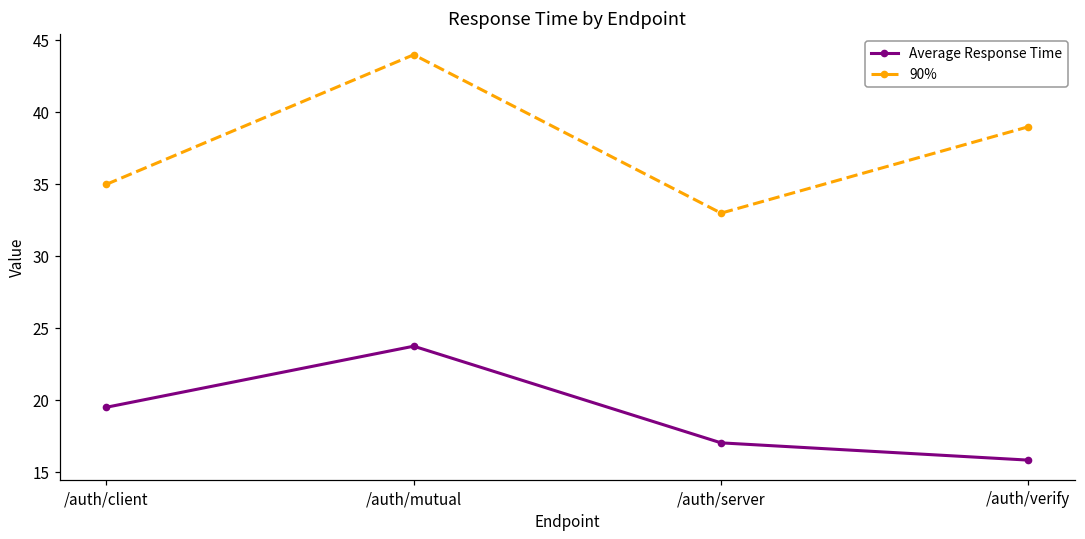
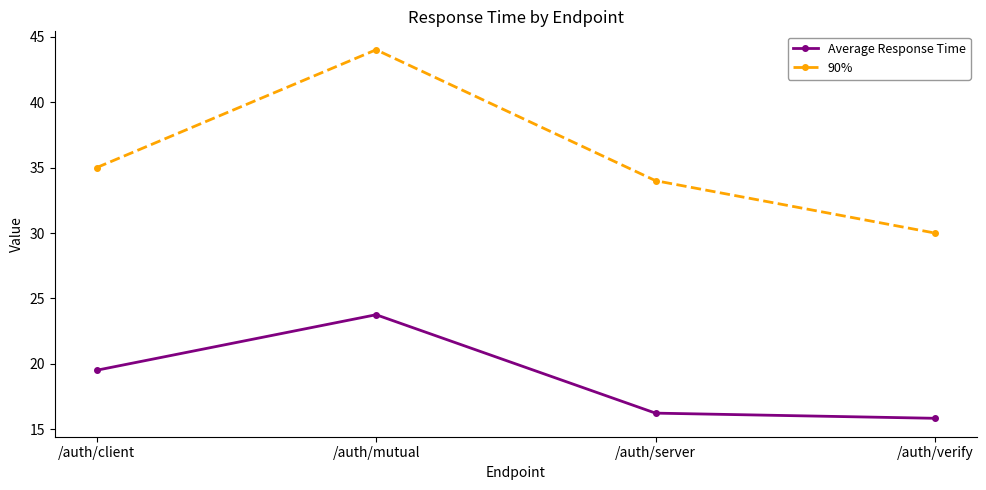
  {
    "Average Response Time": {
      "/auth/client": 19.5,
      "/auth/mutual": 23.8,
-     "/auth/server": 17.0,
+     "/auth/server": 16.2,
      "/auth/verify": 15.8
    },
    "90%": {
      "/auth/client": 35,
      "/auth/mutual": 44,
-     "/auth/server": 33,
-     "/auth/verify": 39
+     "/auth/server": 34,
+     "/auth/verify": 30
    }
  }
